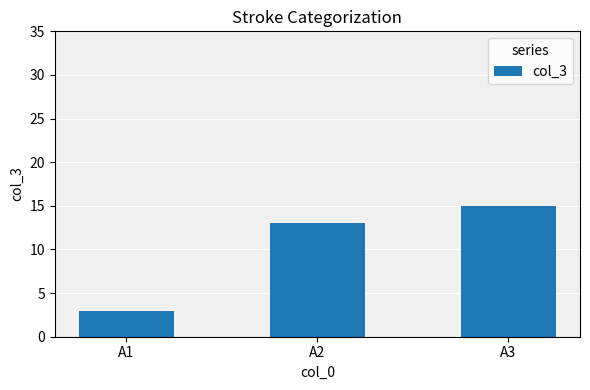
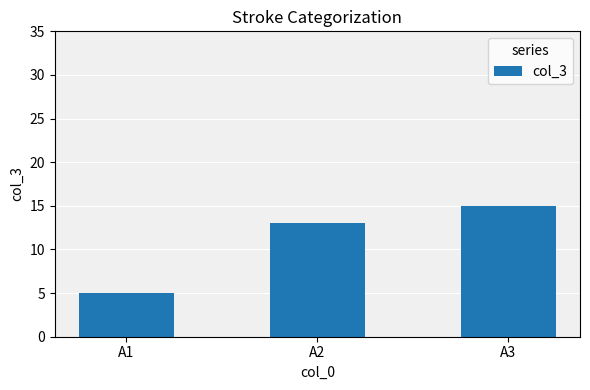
  {
-   "A1": 3,
+   "A1": 5,
    "A2": 13,
    "A3": 15
  }
